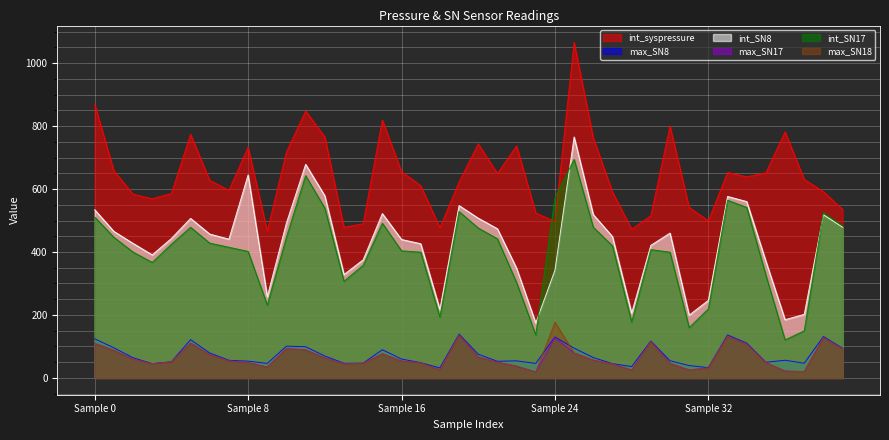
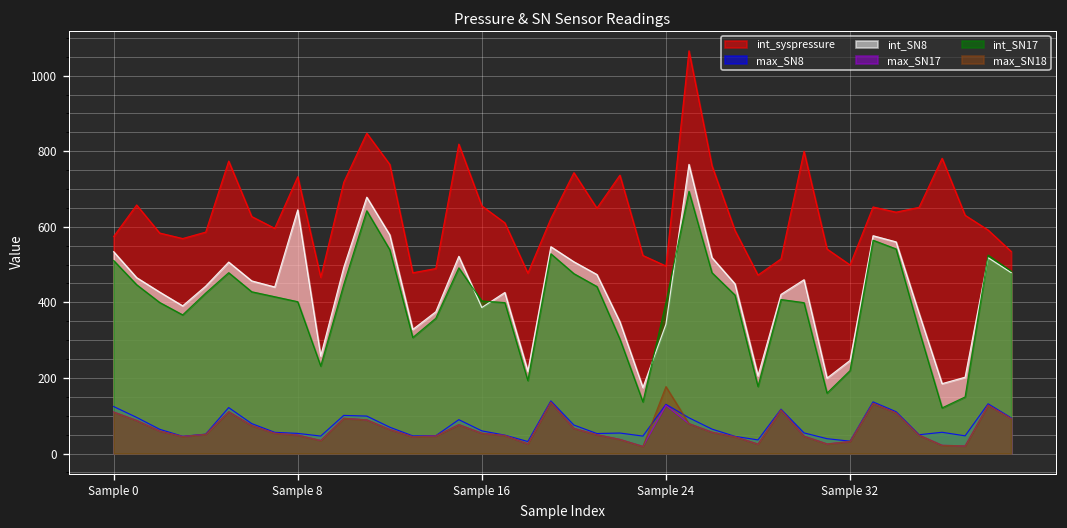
  {
    "int_syspressure": {
-     "Sample 0": 870,
+     "Sample 0": 570,
      "Sample 8": 730,
      "Sample 16": 660,
      "Sample 24": 500,
      "Sample 32": 500
    },
    "max_SN8": {
      "Sample 0": 120
    },
    "int_SN8": {
      "Sample 0": 530,
      "Sample 8": 640,
-     "Sample 16": 440,
+     "Sample 16": 390,
      "Sample 24": 340,
      "Sample 32": 250
    },
    "int_SN17": {
      "Sample 0": 510,
      "Sample 8": 400,
      "Sample 16": 400,
-     "Sample 24": 570,
+     "Sample 24": 400,
      "Sample 32": 220
    },
    "max_SN18": {
      "Sample 24": 180
    }
  }
